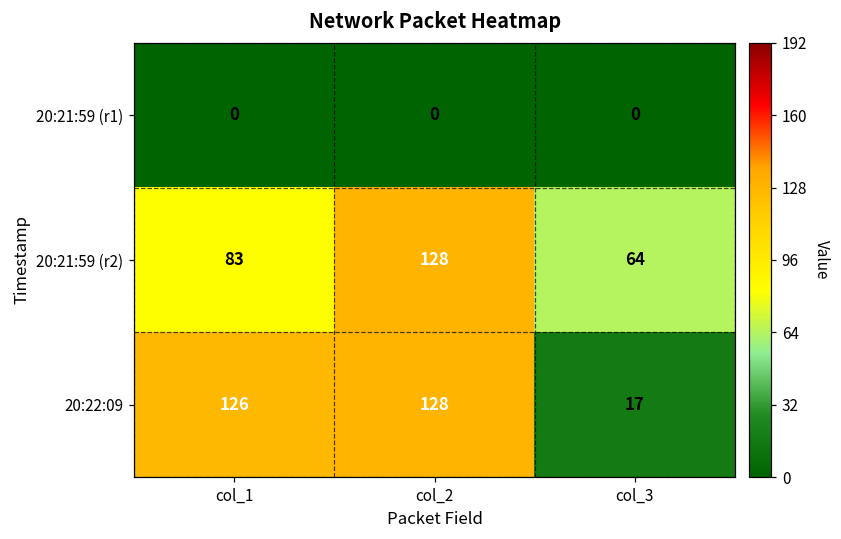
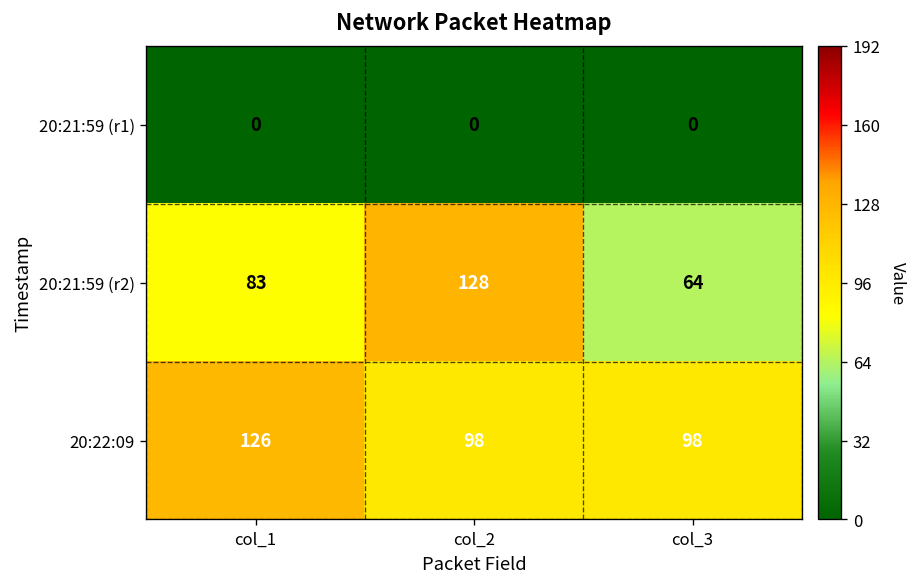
  {
    "20:21:59 (r1)": {
      "col_1": 0,
      "col_2": 0,
      "col_3": 0
    },
    "20:21:59 (r2)": {
      "col_1": 83,
      "col_2": 128,
      "col_3": 64
    },
    "20:22:09": {
      "col_1": 126,
-     "col_2": 128,
-     "col_3": 17
+     "col_2": 98,
+     "col_3": 98
    }
  }
